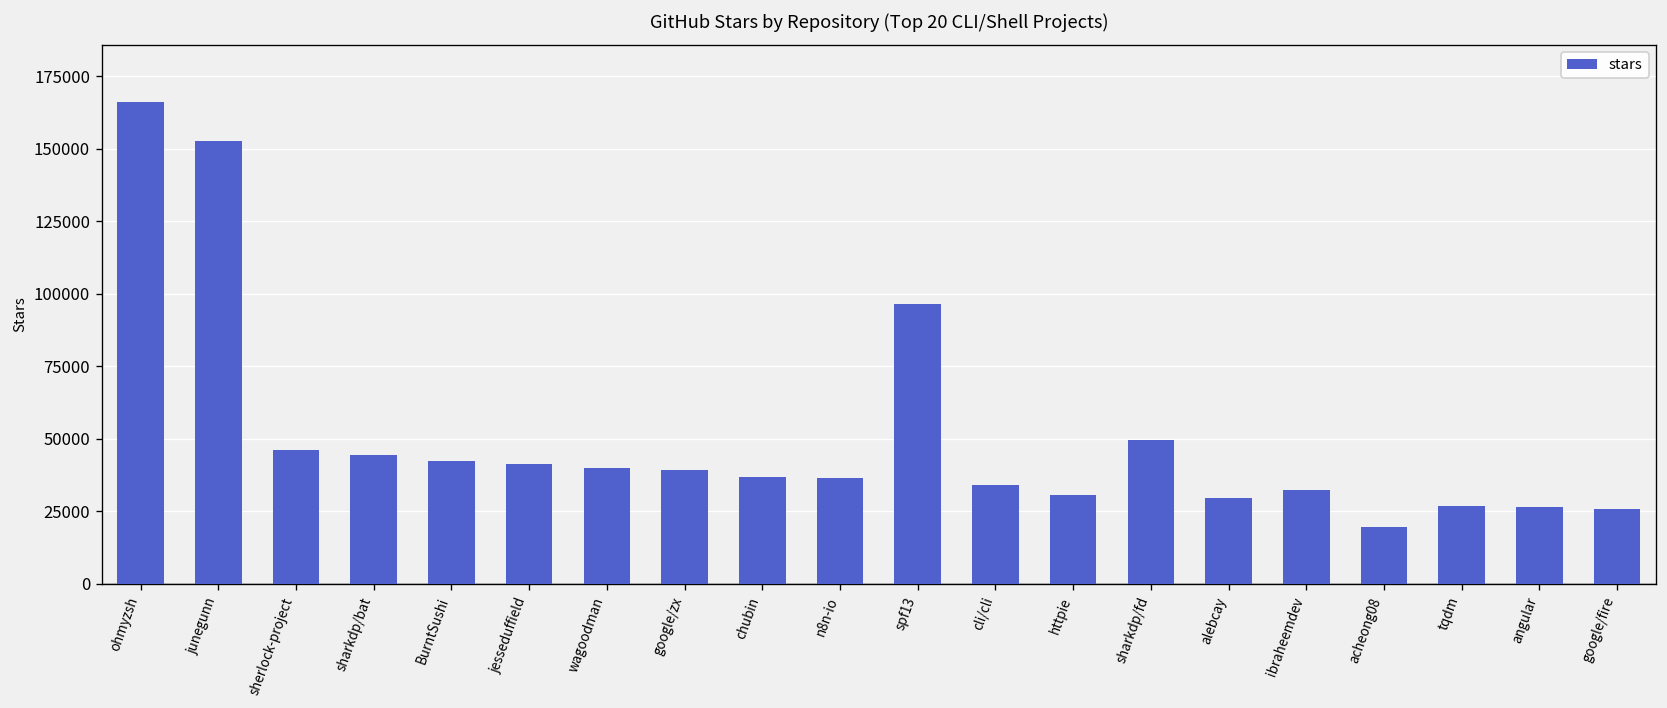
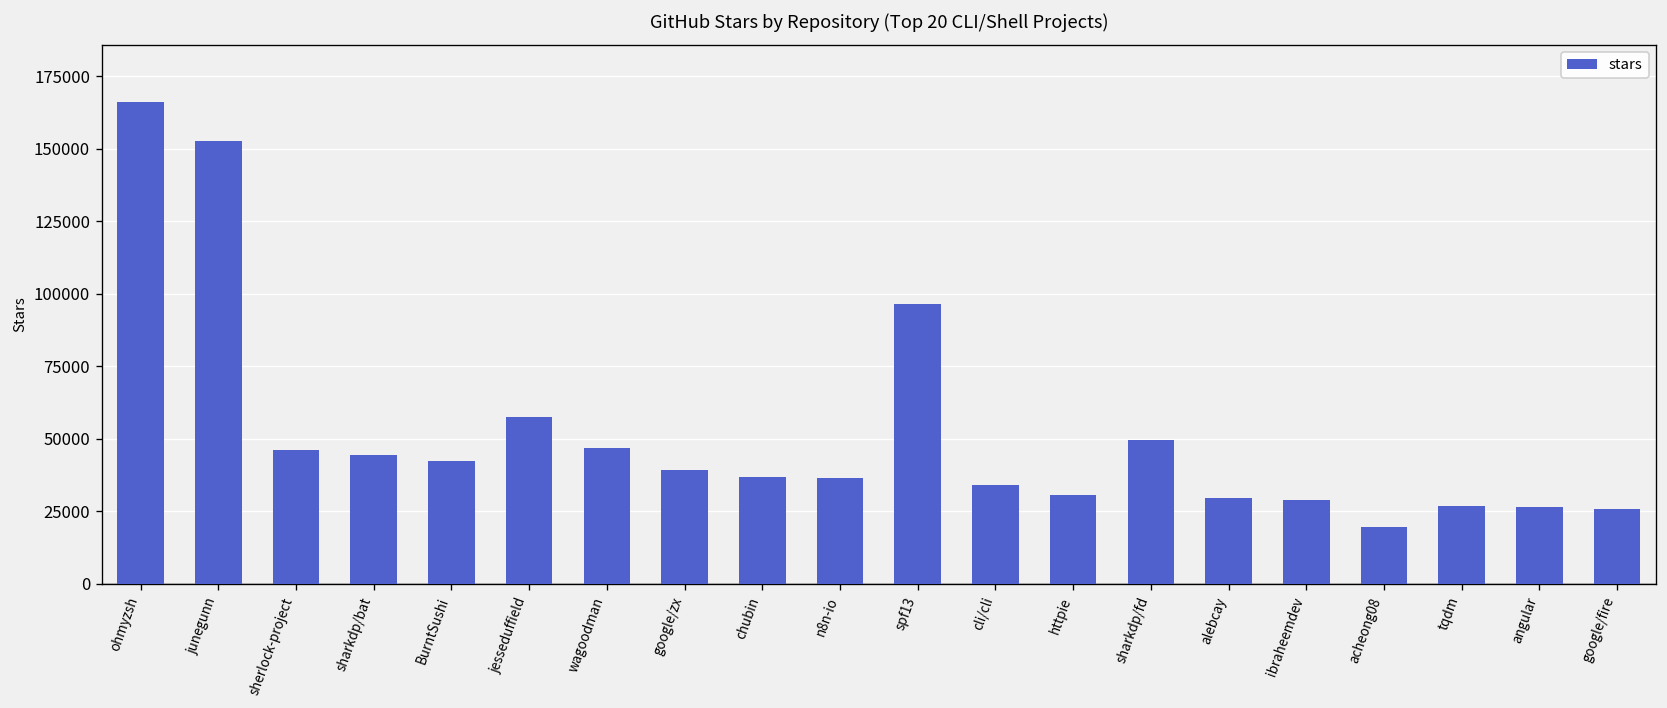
  {
    "ohmyzsh": 166000,
    "junegunn": 153000,
    "sherlock-project": 46000,
    "sharkdp/bat": 45000,
    "BurntSushi": 42000,
-   "jesseduffield": 41000,
-   "wagoodman": 40000,
+   "jesseduffield": 57000,
+   "wagoodman": 47000,
    "google/zx": 39000,
    "chubin": 37000,
    "n8n-io": 37000,
    "spf13": 97000,
    "cli/cli": 34000,
    "httpie": 31000,
    "sharkdp/fd": 50000,
    "alebcay": 30000,
-   "ibraheemdev": 33000,
+   "ibraheemdev": 29000,
    "acheong08": 20000,
    "tqdm": 27000,
    "angular": 26000,
    "google/fire": 26000
  }
